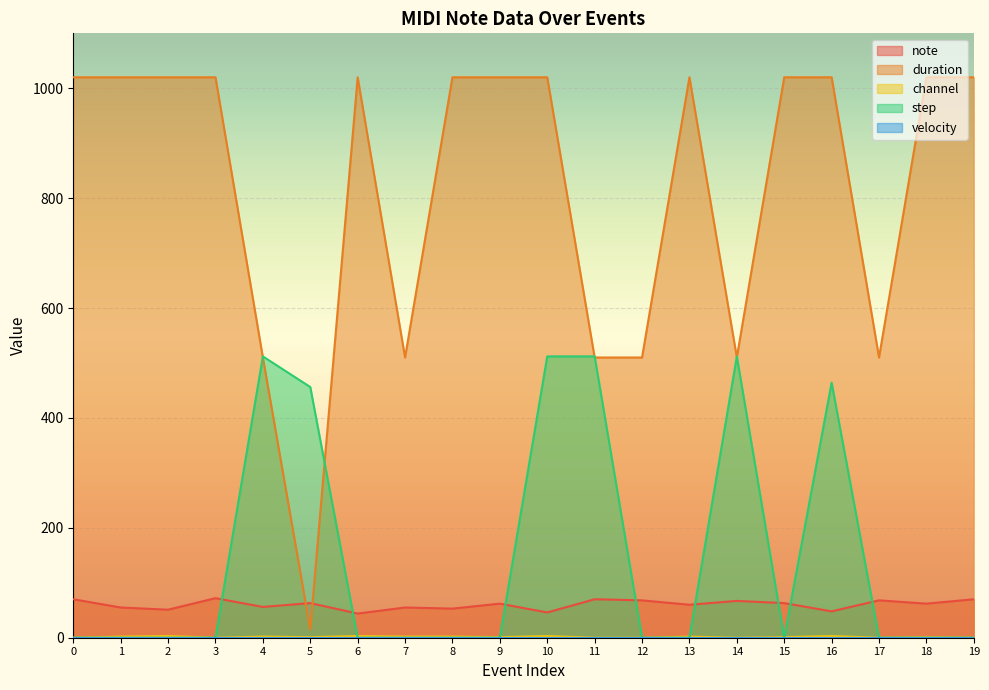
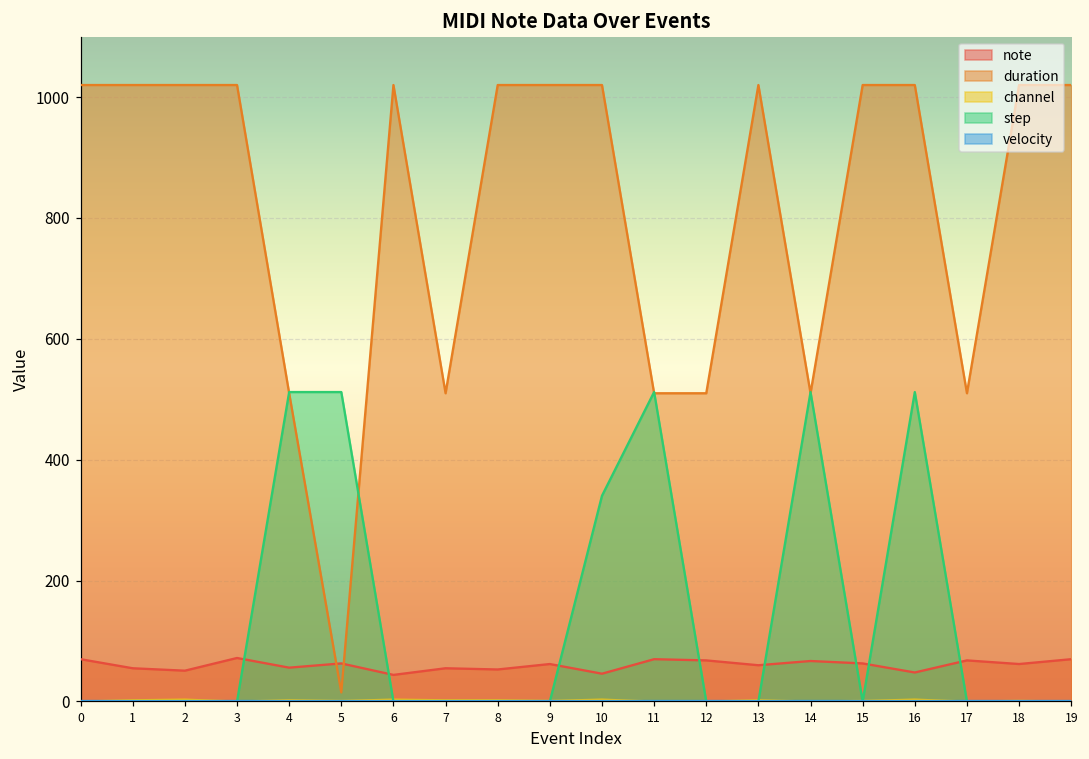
  {
    "step": {
-     "5": 460,
-     "10": 510,
-     "16": 460
+     "5": 510,
+     "10": 340,
+     "16": 510
    }
  }
